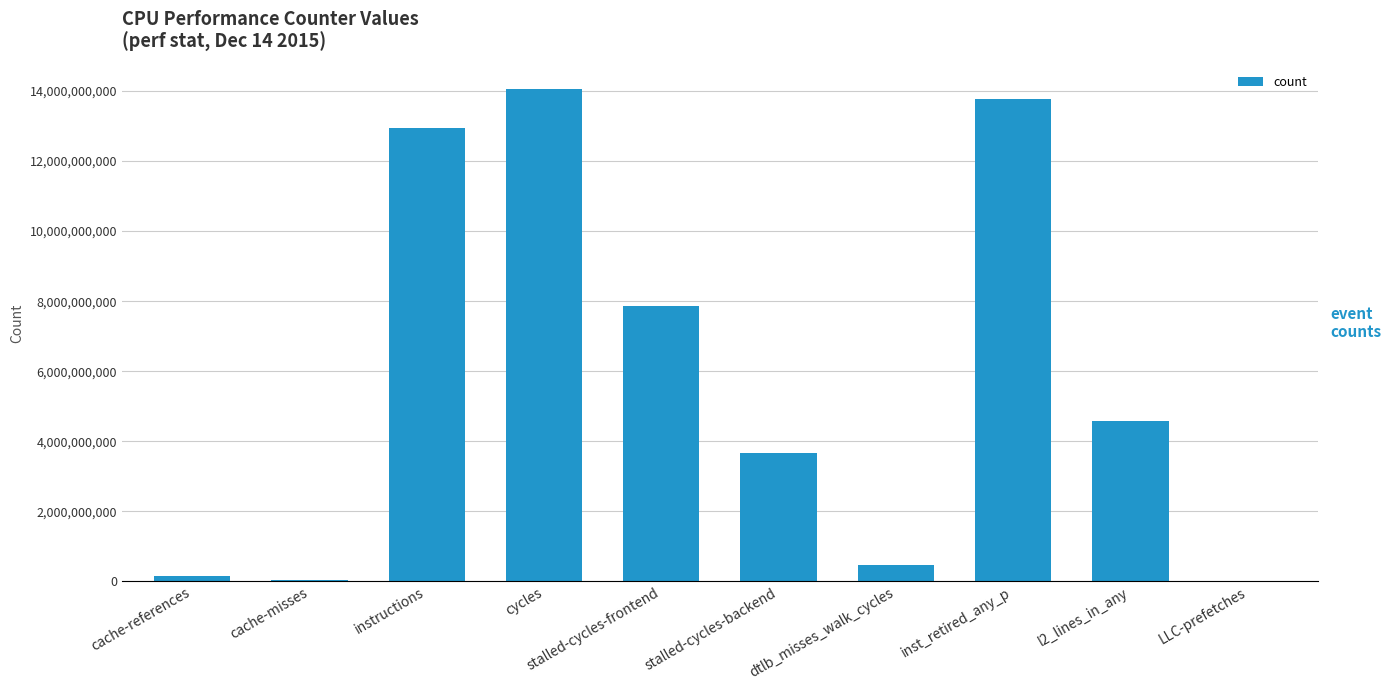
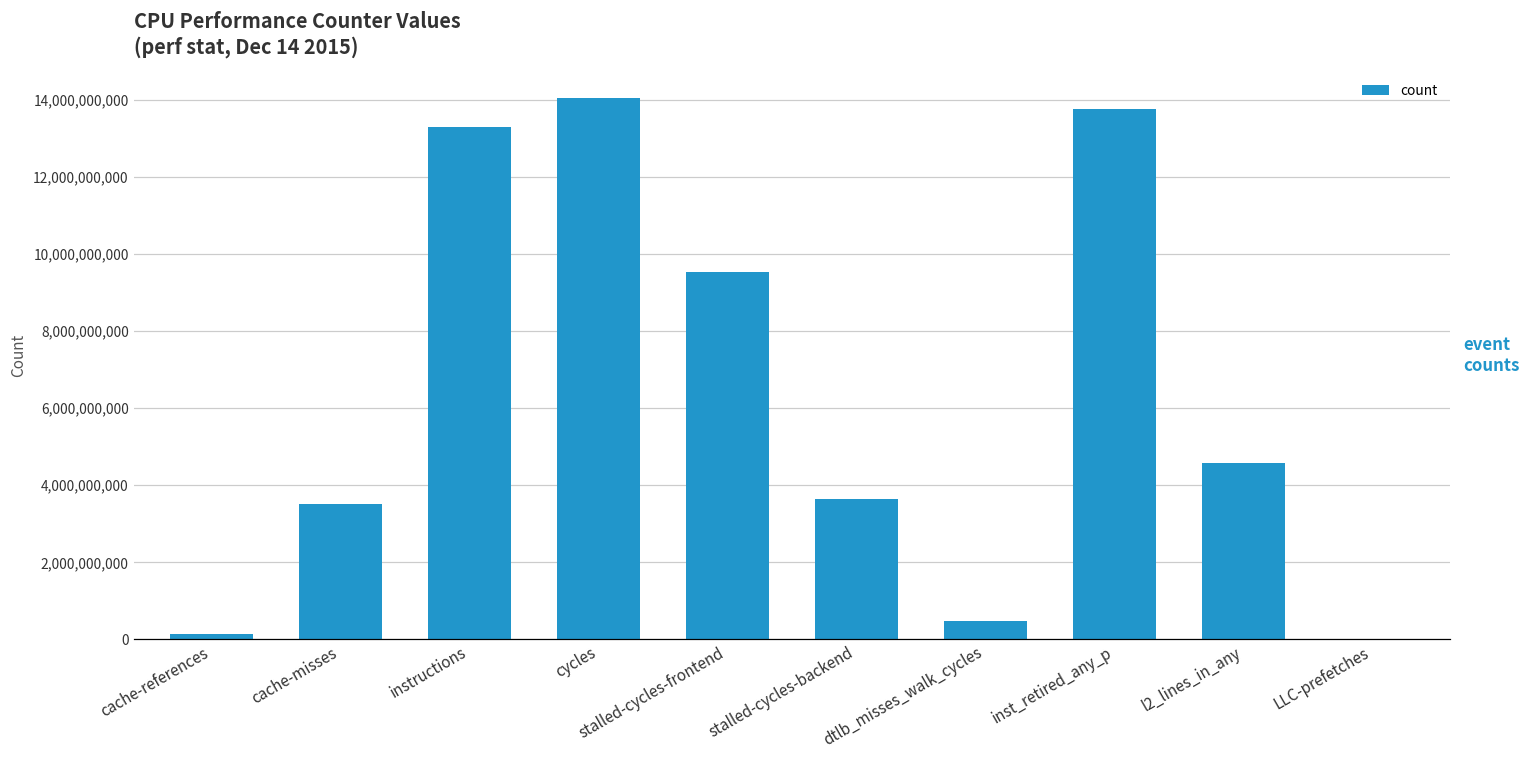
  {
    "cache-references": "100,000,000",
-   "cache-misses": "0",
-   "instructions": "12,900,000,000",
+   "cache-misses": "3,500,000,000",
+   "instructions": "13,300,000,000",
    "cycles": "14,000,000,000",
-   "stalled-cycles-frontend": "7,900,000,000",
+   "stalled-cycles-frontend": "9,500,000,000",
    "stalled-cycles-backend": "3,700,000,000",
    "dtlb_misses_walk_cycles": "500,000,000",
    "inst_retired_any_p": "13,800,000,000",
    "l2_lines_in_any": "4,600,000,000"
  }
